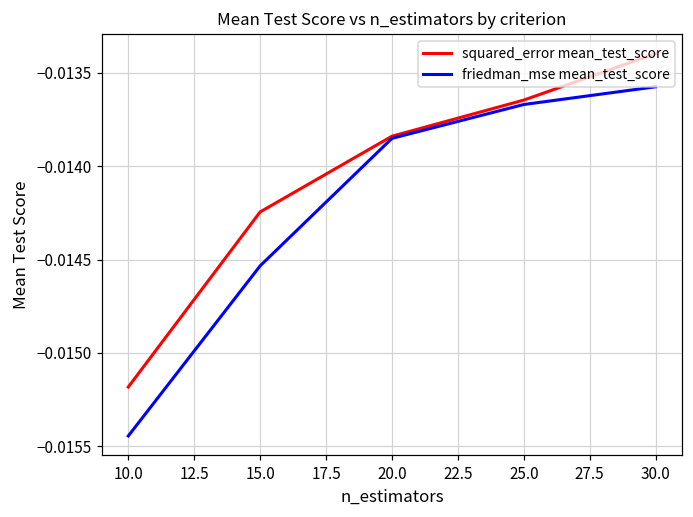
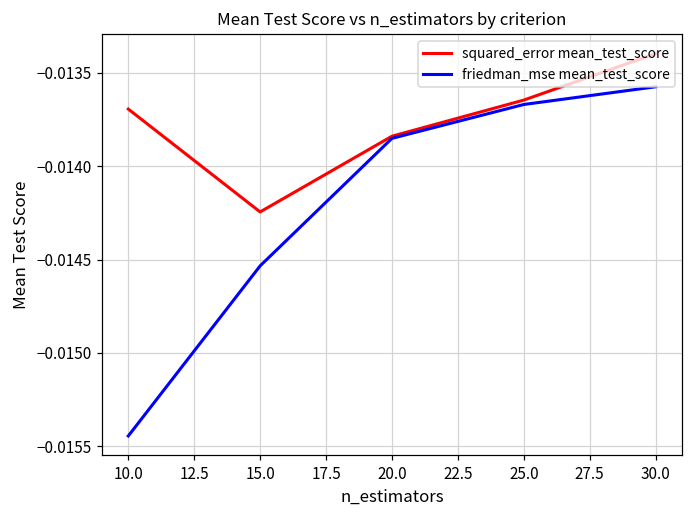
  {
    "squared_error mean_test_score": {
-     "10.0": -0.01518,
+     "10.0": -0.01369,
      "15.0": -0.01424,
      "25.0": -0.01365
    },
    "friedman_mse mean_test_score": {
      "10.0": -0.01544,
      "15.0": -0.01453,
      "25.0": -0.01367
    }
  }
